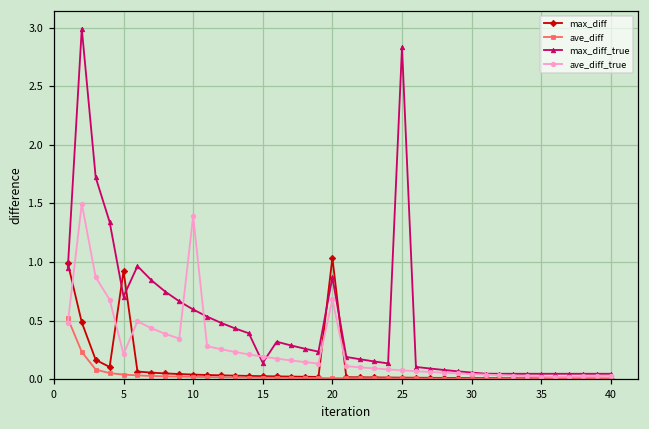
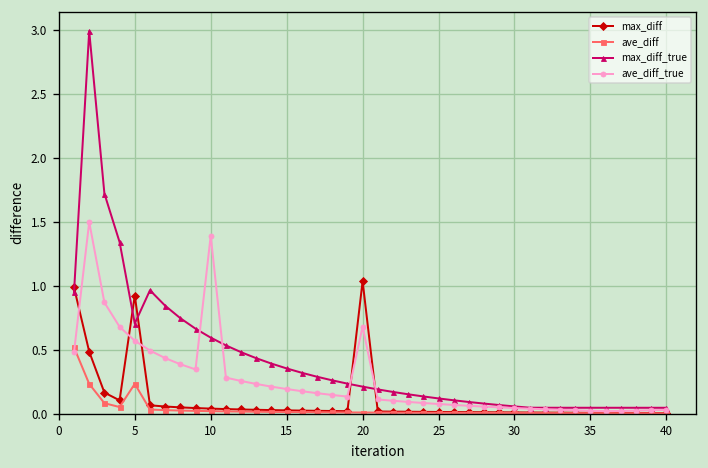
  {
    "max_diff": {
      "5": 0.92,
      "20": 1.04
    },
    "ave_diff": {
-     "5": 0.04,
+     "5": 0.23,
      "20": 0.01
    },
    "max_diff_true": {
      "5": 0.71,
      "10": 0.59,
-     "15": 0.14,
-     "20": 0.87,
-     "25": 2.83
+     "15": 0.35,
+     "20": 0.21,
+     "25": 0.12
    },
    "ave_diff_true": {
-     "5": 0.21,
+     "5": 0.57,
      "10": 1.39,
      "15": 0.19,
      "20": 0.68,
      "25": 0.08
    }
  }
